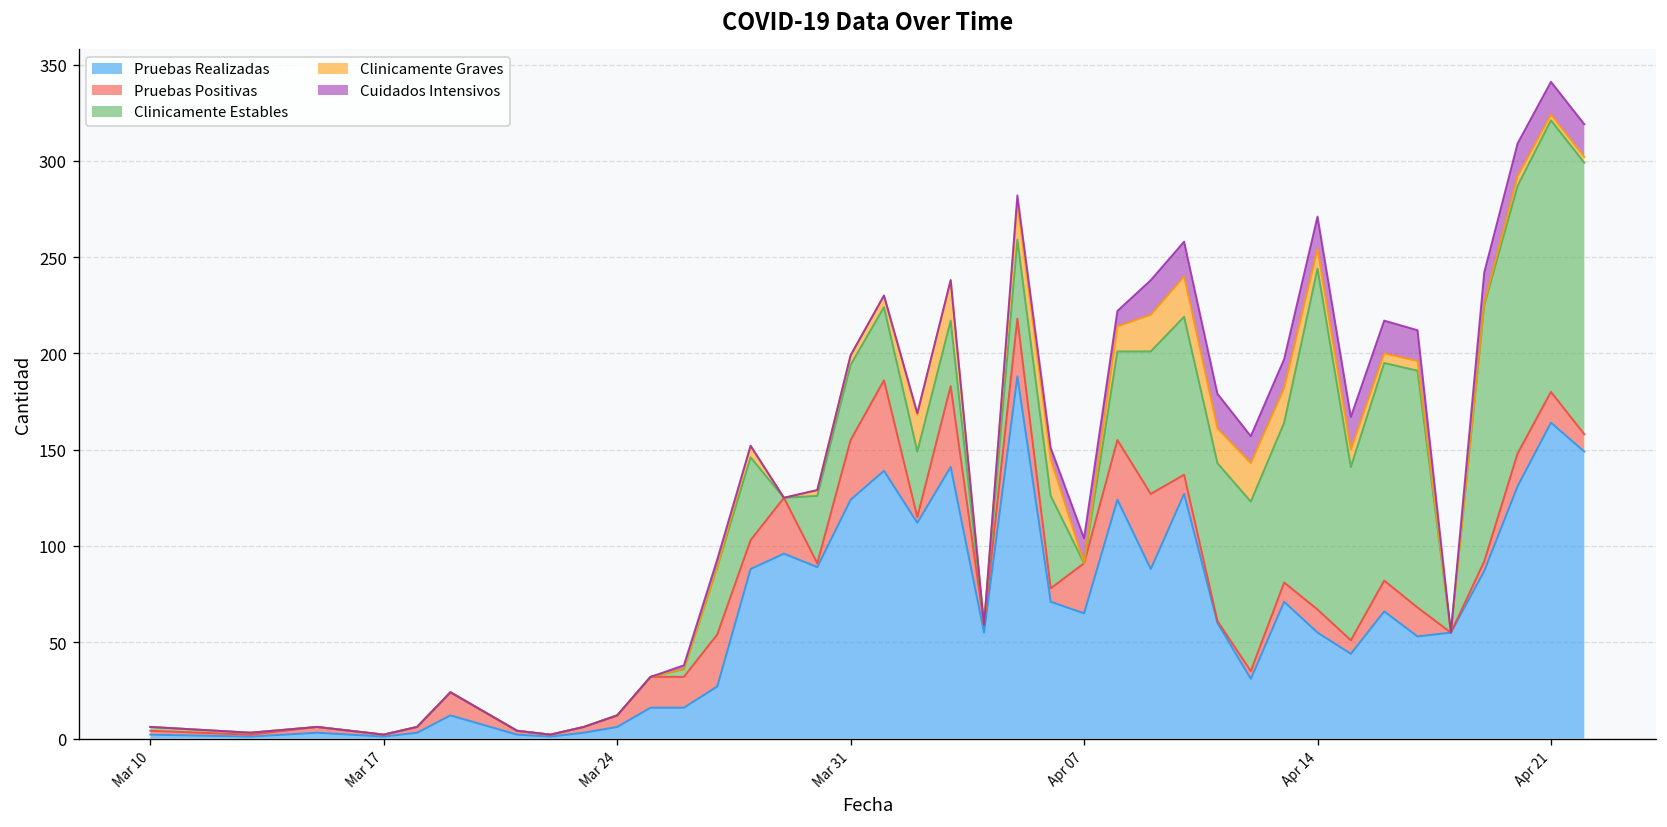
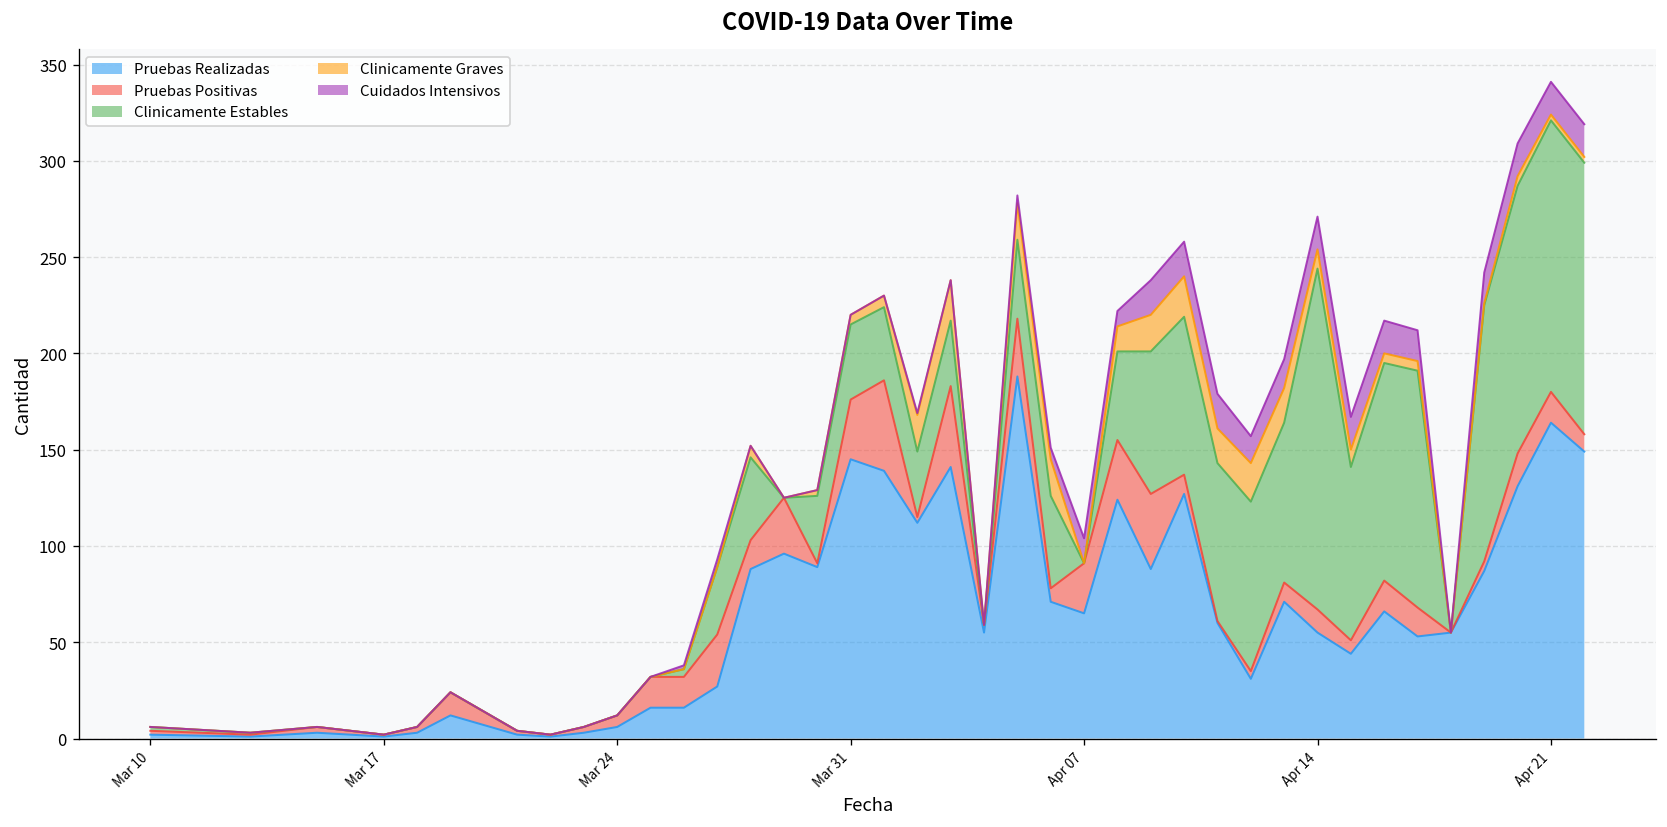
  {
    "Pruebas Realizadas": {
      "Mar 10": 2,
      "Mar 24": 6,
-     "Mar 31": 124,
+     "Mar 31": 145,
      "Apr 07": 65,
      "Apr 14": 55,
      "Apr 21": 164
    },
    "Pruebas Positivas": {
      "Mar 10": 2,
      "Mar 31": 31,
      "Apr 14": 12,
      "Apr 21": 16
    },
    "Clinicamente Estables": {
      "Mar 31": 39,
      "Apr 14": 177,
      "Apr 21": 141
    },
    "Clinicamente Graves": {
      "Apr 14": 10,
      "Apr 21": 3
    },
    "Cuidados Intensivos": {
      "Apr 07": 13,
      "Apr 14": 17,
      "Apr 21": 17
    }
  }
